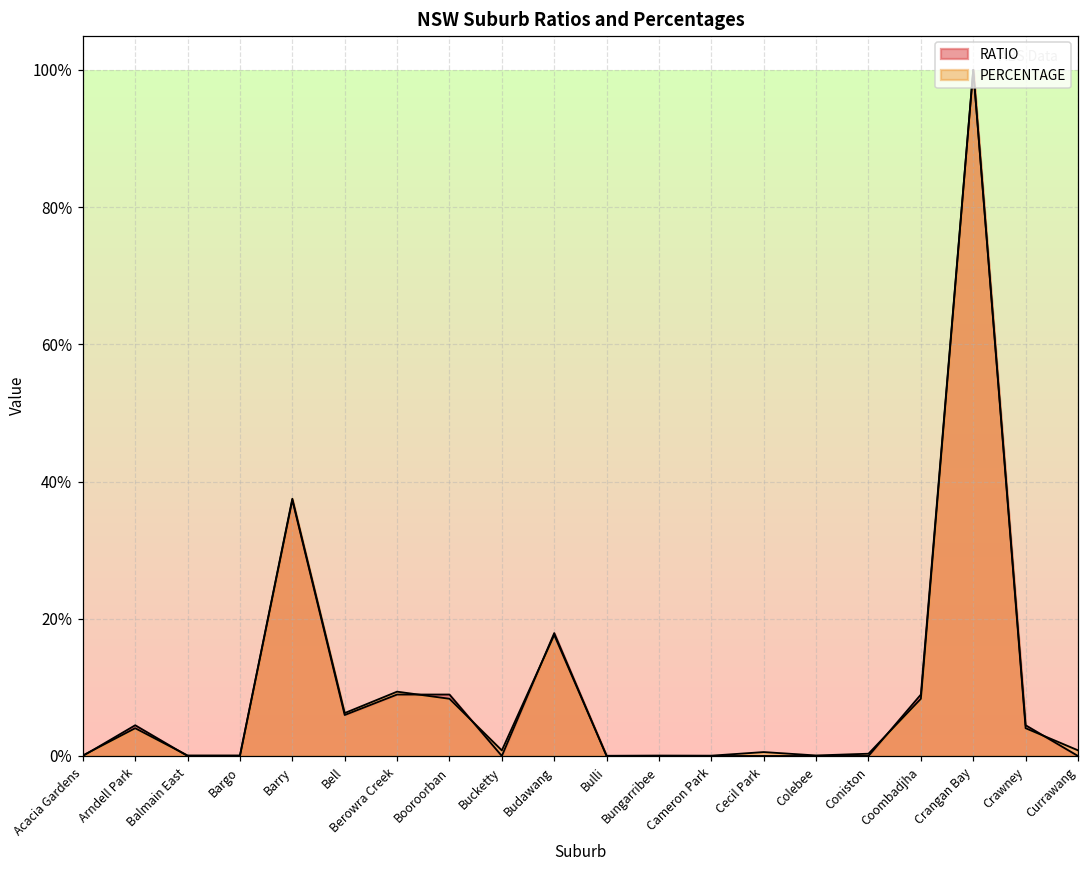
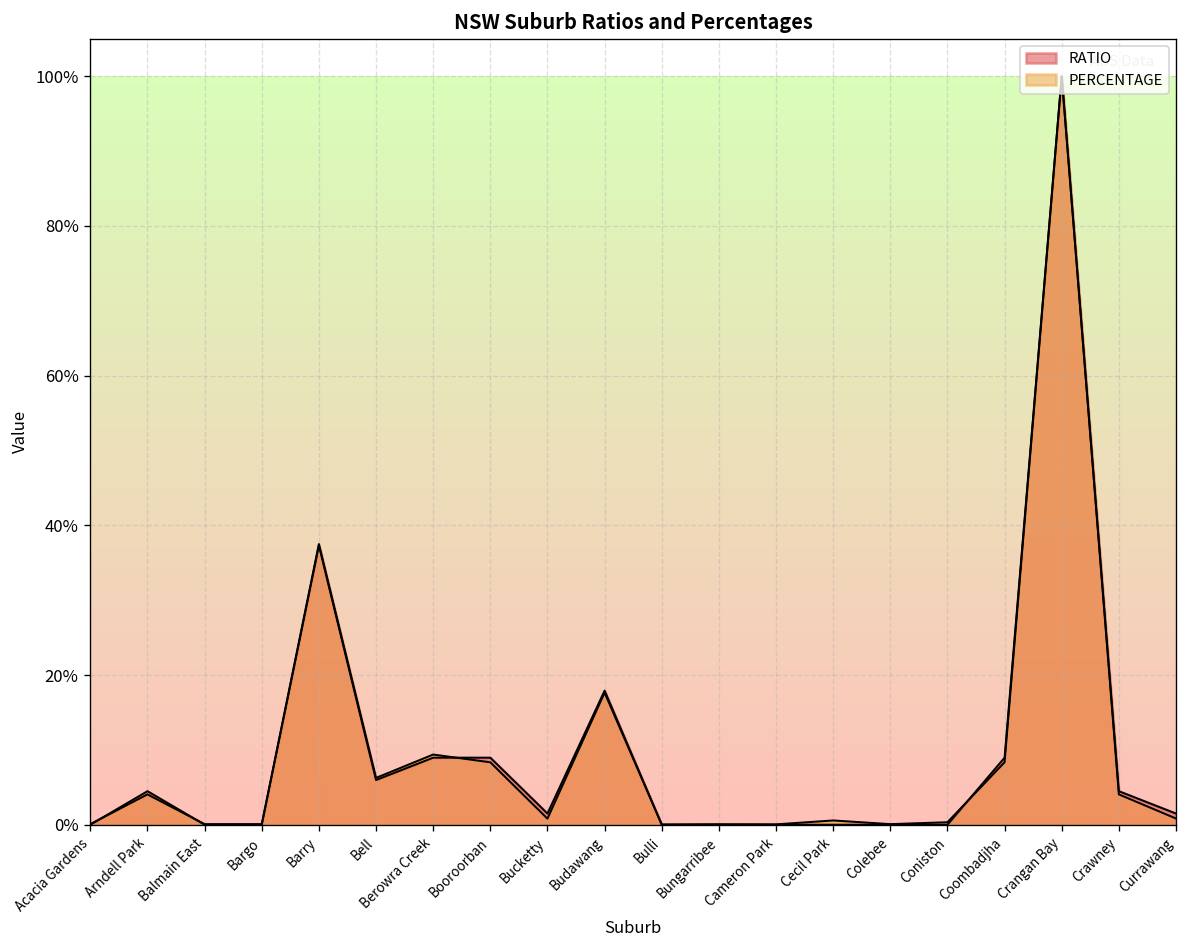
  {
    "RATIO": {
      "Arndell Park": "4%",
      "Berowra Creek": "9%",
      "Booroorban": "9%",
-     "Bucketty": "0%",
+     "Bucketty": "1%",
      "Cecil Park": "0%",
      "Coombadjha": "9%",
      "Crawney": "4%",
-     "Currawang": "0%"
+     "Currawang": "1%"
    },
    "PERCENTAGE": {
      "Arndell Park": "4%",
      "Berowra Creek": "9%",
      "Booroorban": "8%",
      "Bucketty": "1%",
      "Cecil Park": "1%",
      "Coombadjha": "8%",
      "Crawney": "4%",
      "Currawang": "1%"
    }
  }
